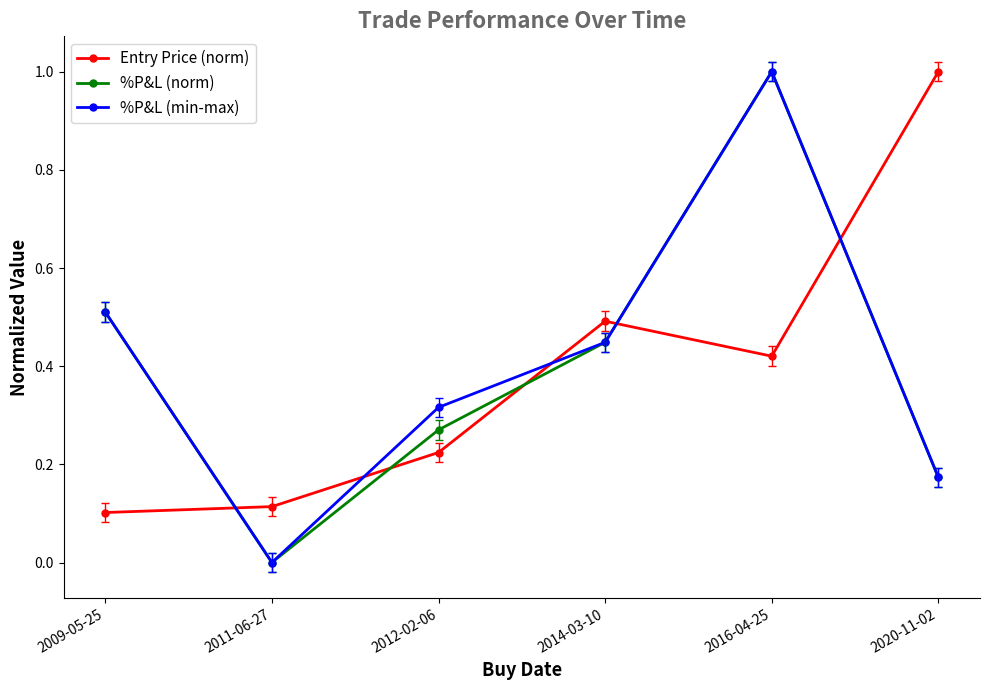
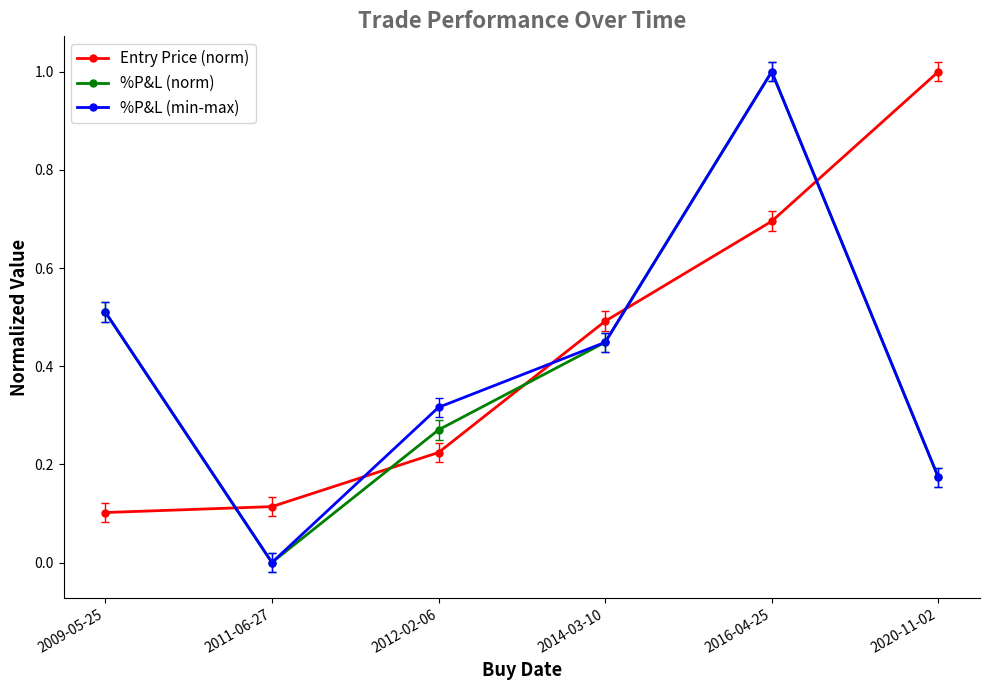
  {
    "Entry Price (norm)": {
      "2009-05-25": 0.10,
      "2011-06-27": 0.11,
      "2012-02-06": 0.22,
      "2014-03-10": 0.49,
-     "2016-04-25": 0.42,
+     "2016-04-25": 0.70,
      "2020-11-02": 1.00
    },
    "%P&L (norm)": {
      "2012-02-06": 0.27
    },
    "%P&L (min-max)": {
      "2012-02-06": 0.32
    }
  }
